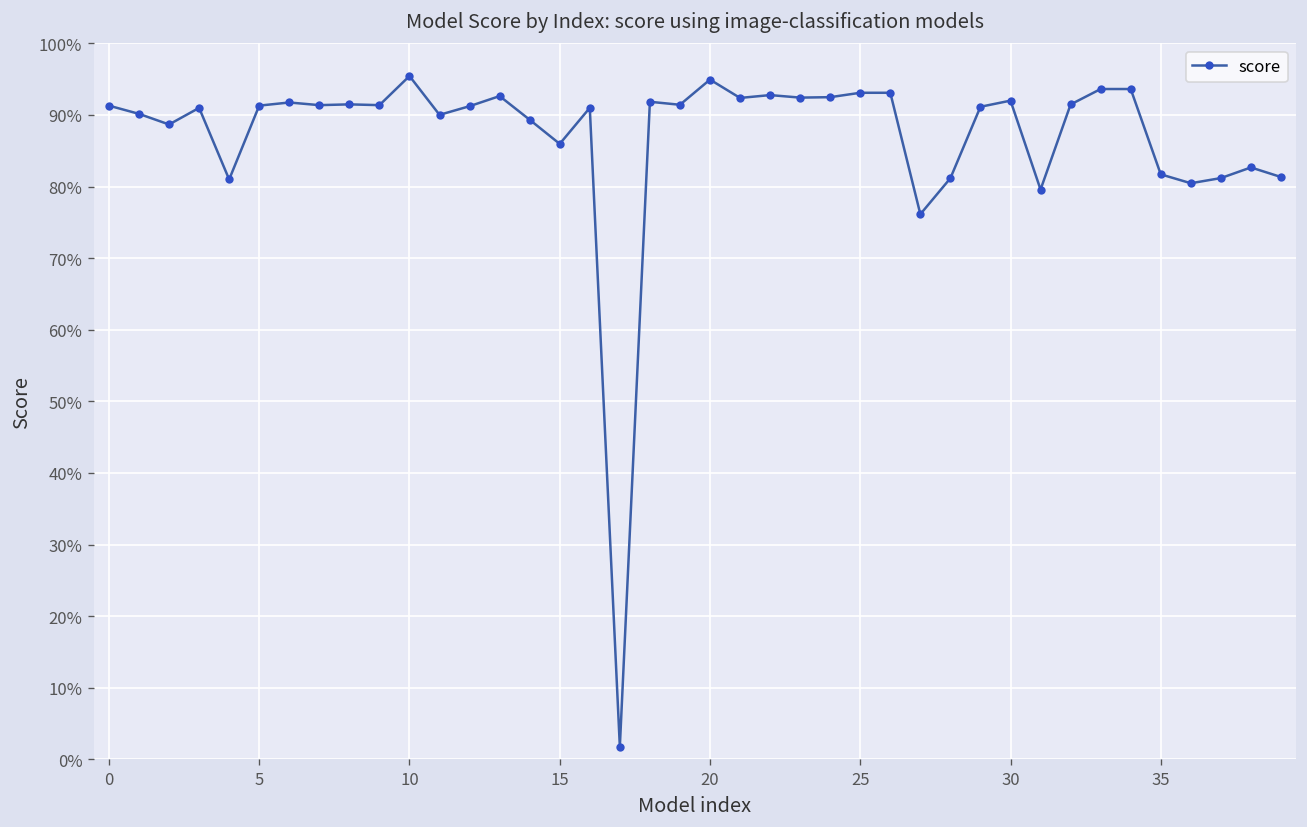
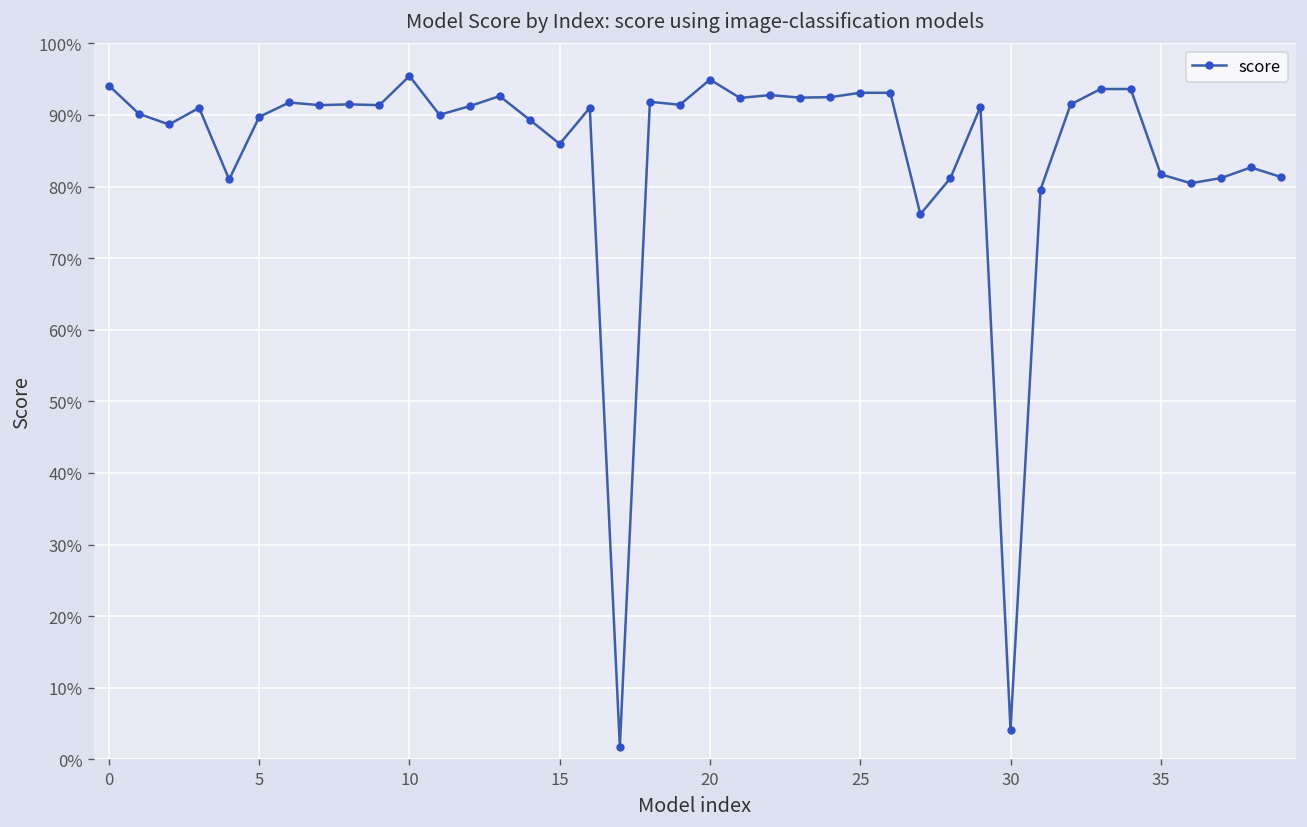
  {
-   "0": "91%",
-   "5": "91%",
+   "0": "94%",
+   "5": "90%",
    "10": "95%",
    "15": "86%",
    "20": "95%",
    "25": "93%",
-   "30": "92%",
+   "30": "4%",
    "35": "82%"
  }
